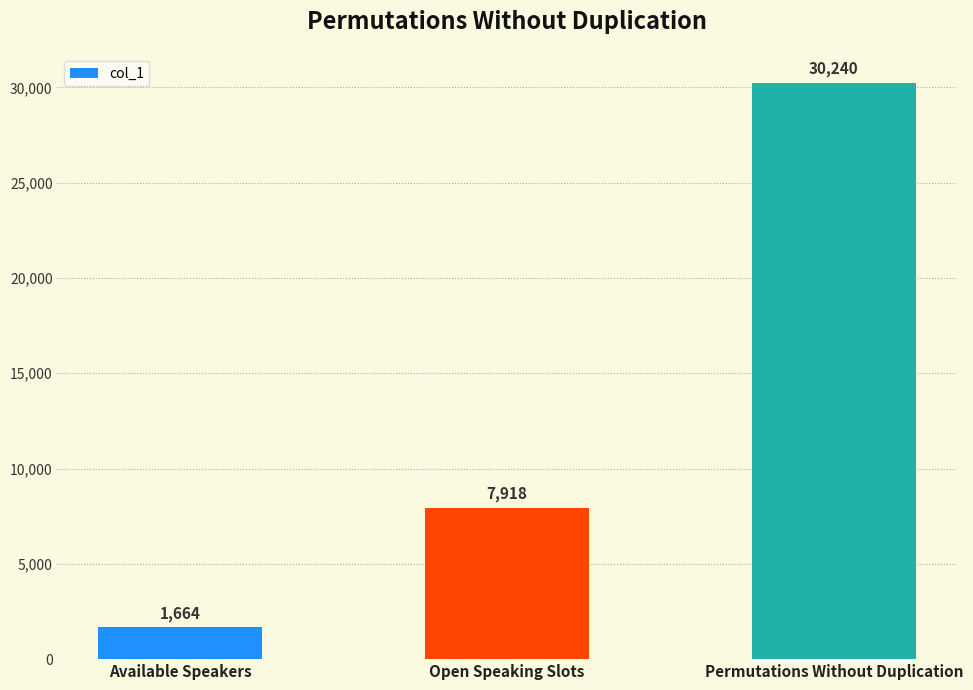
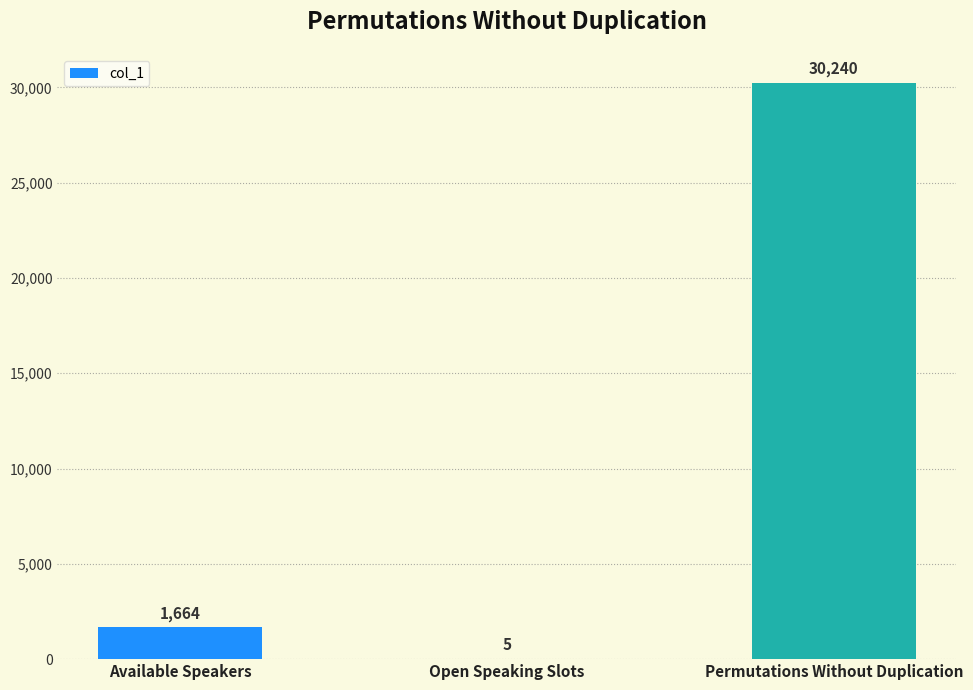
  {
    "Available Speakers": "1,664",
-   "Open Speaking Slots": "7,918",
+   "Open Speaking Slots": "5",
    "Permutations Without Duplication": "30,240"
  }
